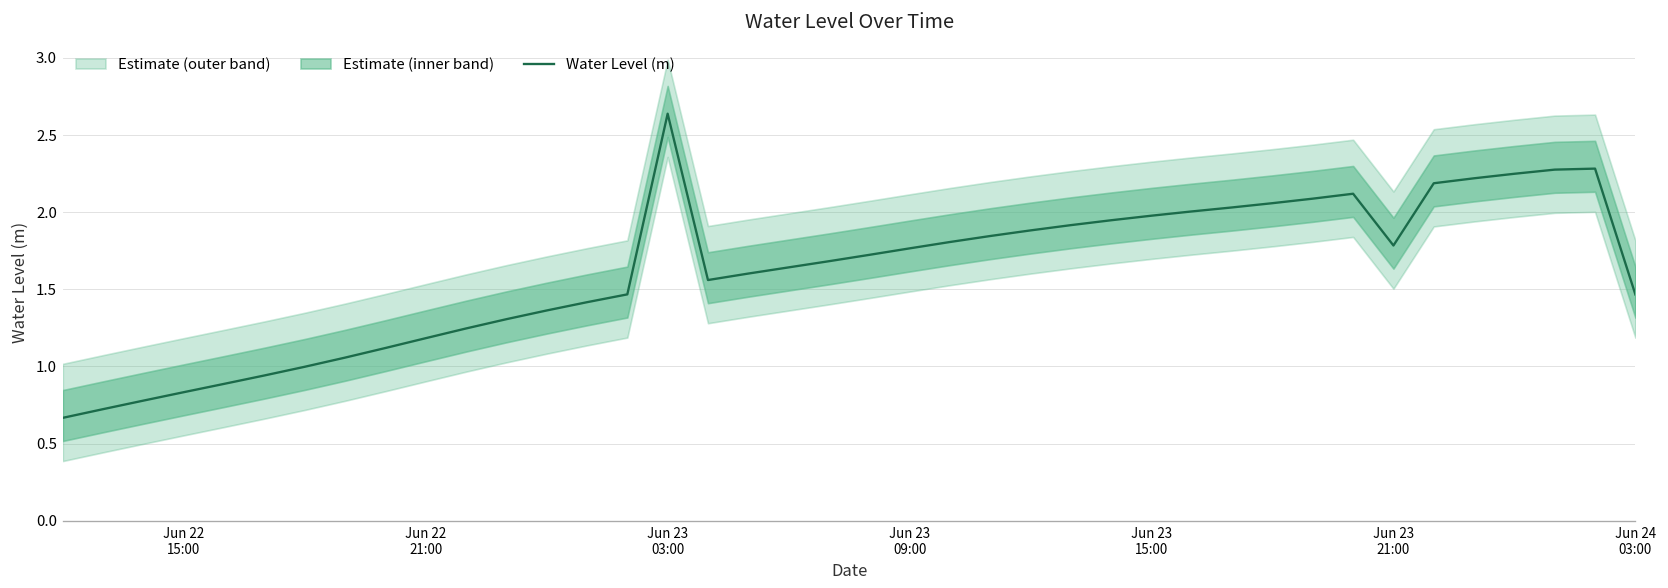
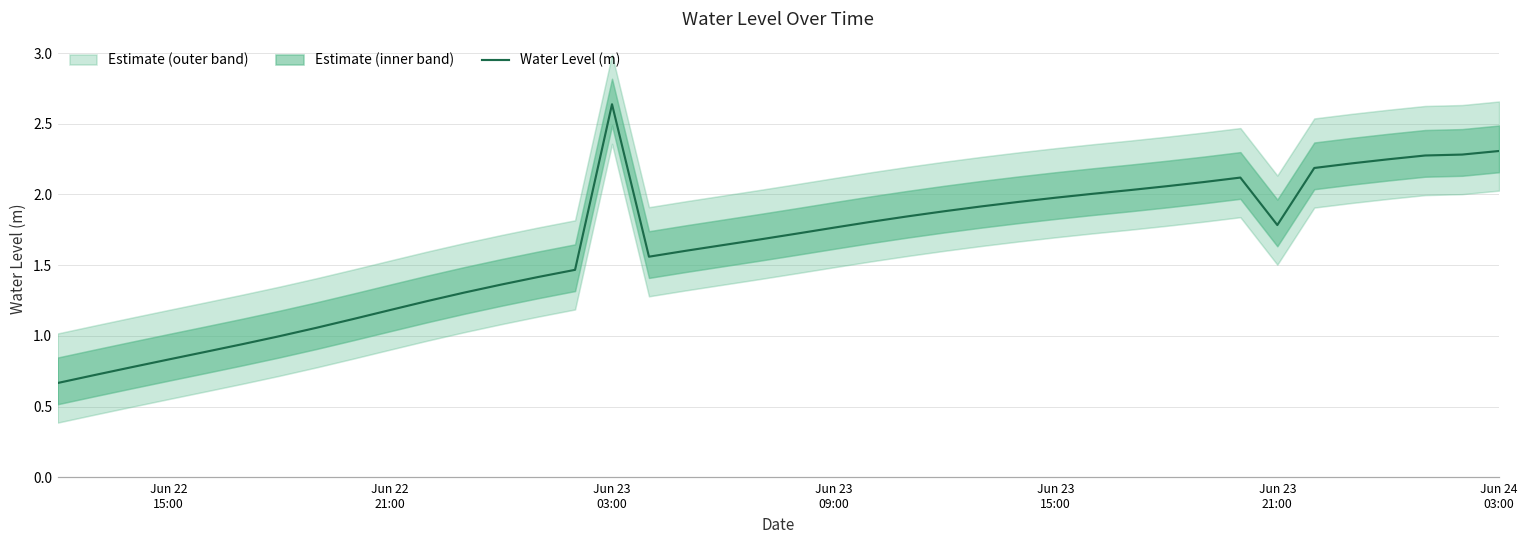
  {
    "Water Level (m)": {
      "Jun 22 15:00": 0.83,
      "Jun 22 21:00": 1.18,
      "Jun 23 03:00": 2.64,
      "Jun 23 09:00": 1.77,
      "Jun 23 15:00": 1.98,
      "Jun 23 21:00": 1.78,
-     "Jun 24 03:00": 1.47
+     "Jun 24 03:00": 2.31
    }
  }
